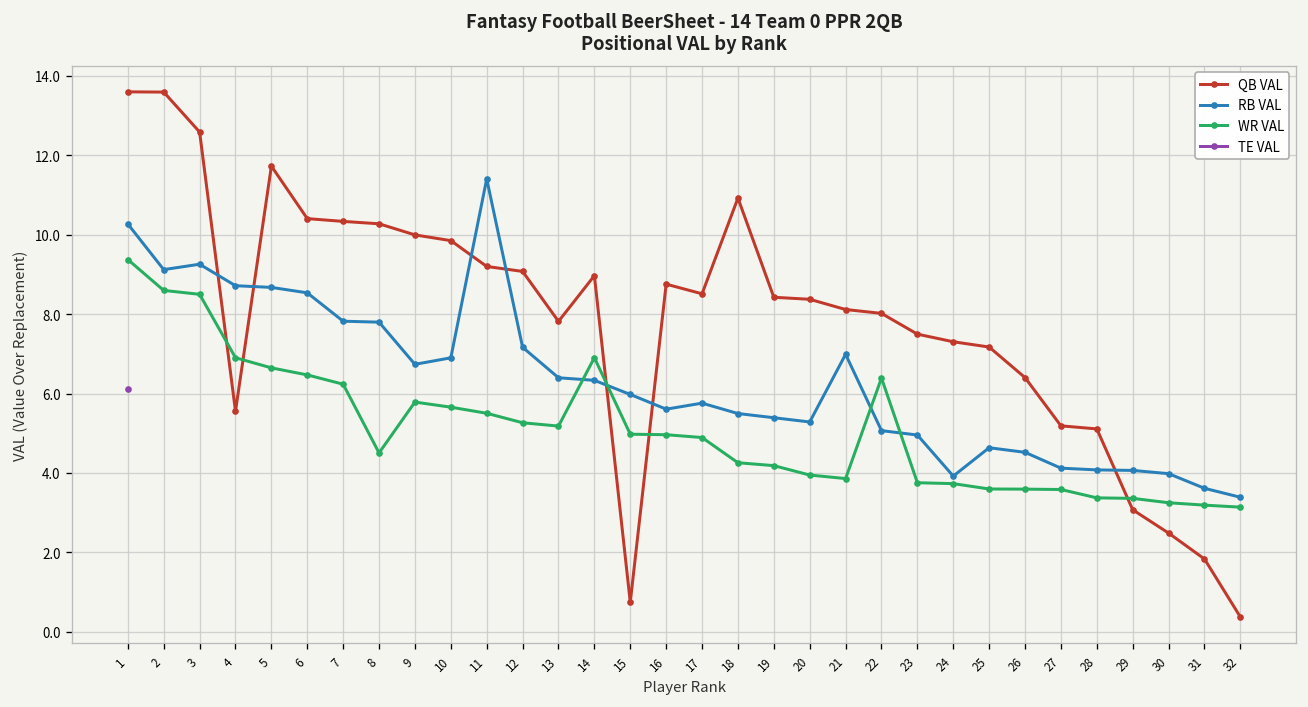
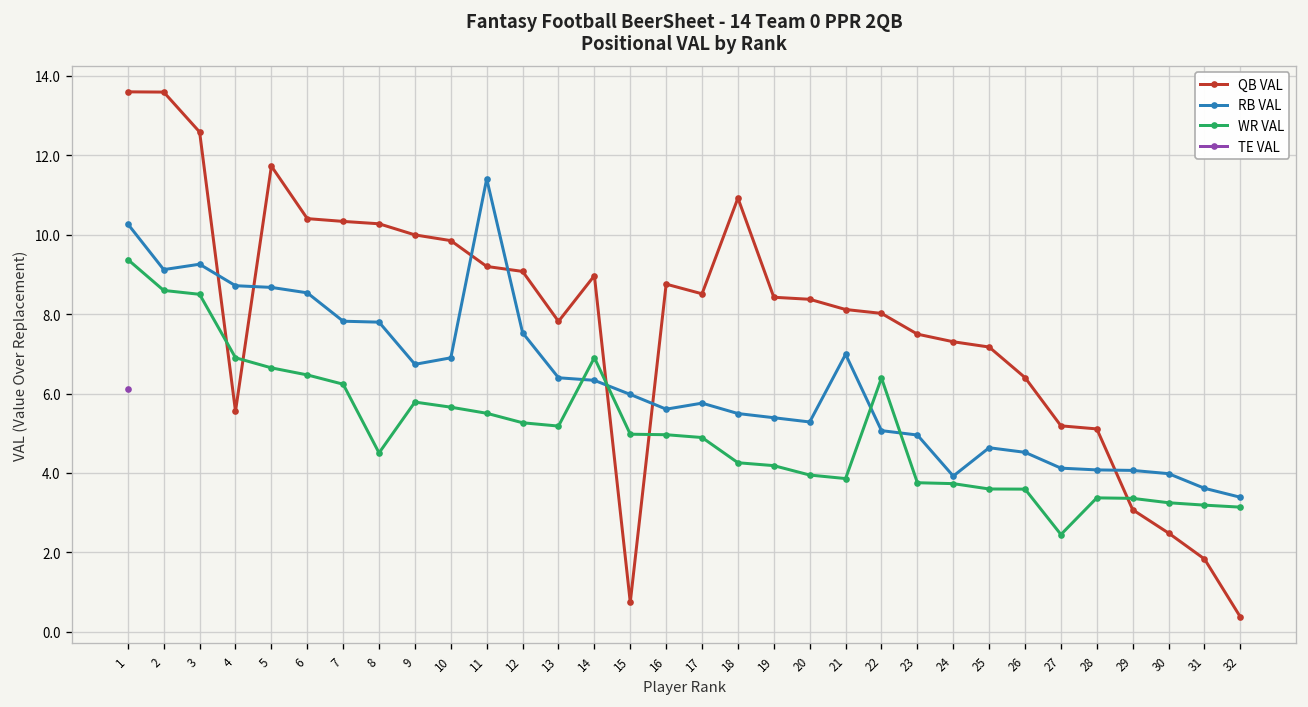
  {
    "QB VAL": {
      "1": 13.6,
      "2": 13.6,
      "3": 12.6,
      "4": 5.6,
      "5": 11.7,
      "6": 10.4,
      "7": 10.3,
      "8": 10.3,
      "9": 10.0,
      "10": 9.9,
      "11": 9.2,
      "12": 9.1,
      "13": 7.8,
      "14": 9.0,
      "15": 0.7,
      "16": 8.8,
      "17": 8.5,
      "18": 10.9,
      "19": 8.4,
      "20": 8.4,
      "21": 8.1,
      "22": 8.0,
      "23": 7.5,
      "24": 7.3,
      "25": 7.2,
      "26": 6.4,
      "27": 5.2,
      "28": 5.1,
      "29": 3.1,
      "30": 2.5,
      "31": 1.8,
      "32": 0.4
    },
    "RB VAL": {
      "1": 10.3,
      "2": 9.1,
      "3": 9.3,
      "4": 8.7,
      "5": 8.7,
      "6": 8.5,
      "7": 7.8,
      "8": 7.8,
      "9": 6.7,
      "10": 6.9,
      "11": 11.4,
-     "12": 7.2,
+     "12": 7.5,
      "13": 6.4,
      "14": 6.3,
      "15": 6.0,
      "16": 5.6,
      "17": 5.8,
      "18": 5.5,
      "19": 5.4,
      "20": 5.3,
      "21": 7.0,
      "22": 5.1,
      "23": 5.0,
      "24": 3.9,
      "25": 4.6,
      "26": 4.5,
      "27": 4.1,
      "28": 4.1,
      "29": 4.1,
      "30": 4.0,
      "31": 3.6,
      "32": 3.4
    },
    "WR VAL": {
      "1": 9.4,
      "2": 8.6,
      "3": 8.5,
      "4": 6.9,
      "5": 6.6,
      "6": 6.5,
      "7": 6.2,
      "8": 4.5,
      "9": 5.8,
      "10": 5.7,
      "11": 5.5,
      "12": 5.3,
      "13": 5.2,
      "14": 6.9,
      "15": 5.0,
      "16": 5.0,
      "17": 4.9,
      "18": 4.3,
      "19": 4.2,
      "20": 3.9,
      "21": 3.9,
      "22": 6.4,
      "23": 3.8,
      "24": 3.7,
      "25": 3.6,
      "26": 3.6,
-     "27": 3.6,
+     "27": 2.5,
      "28": 3.4,
      "29": 3.4,
      "30": 3.3,
      "31": 3.2,
      "32": 3.1
    },
    "TE VAL": {
      "1": 6.1
    }
  }
